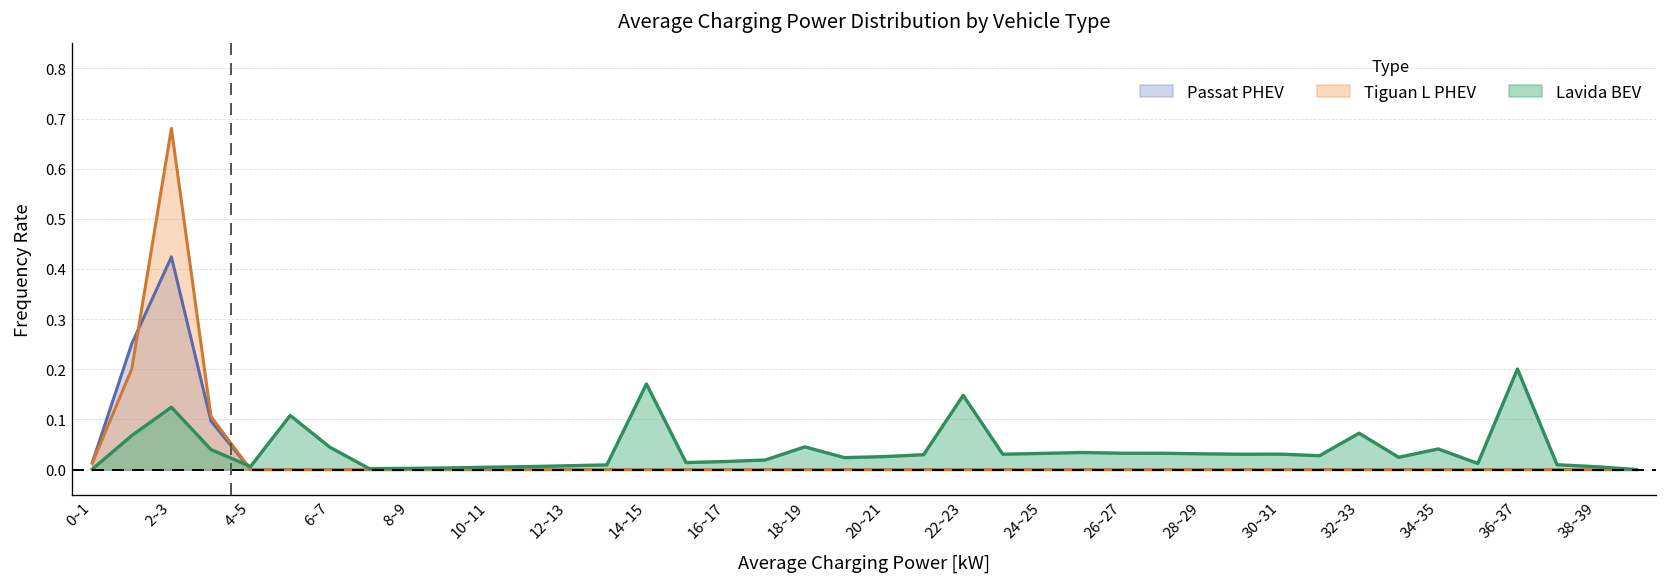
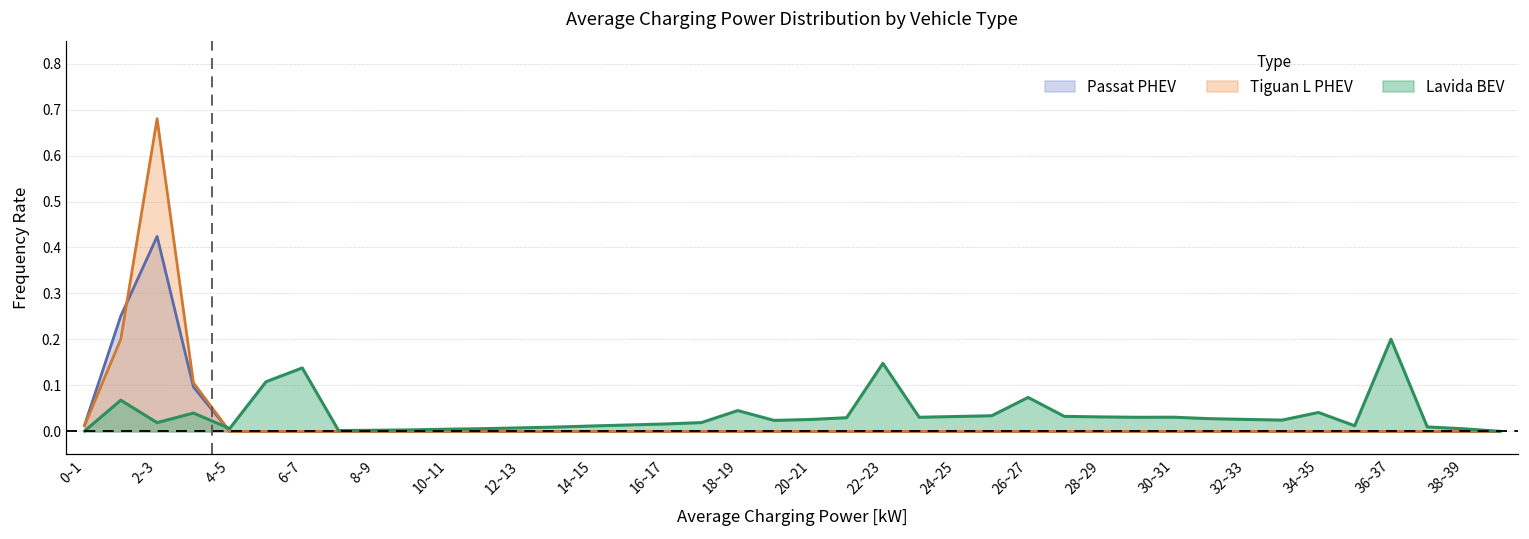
  {
    "Passat PHEV": {
      "2~3": 0.42
    },
    "Tiguan L PHEV": {
      "2~3": 0.68
    },
    "Lavida BEV": {
      "0~1": 0.00,
-     "2~3": 0.12,
+     "2~3": 0.02,
      "4~5": 0.01,
-     "6~7": 0.04,
+     "6~7": 0.14,
      "12~13": 0.01,
-     "14~15": 0.17,
+     "14~15": 0.01,
      "16~17": 0.02,
      "18~19": 0.05,
      "20~21": 0.03,
      "22~23": 0.15,
      "24~25": 0.03,
-     "26~27": 0.03,
+     "26~27": 0.07,
      "28~29": 0.03,
      "30~31": 0.03,
-     "32~33": 0.07,
+     "32~33": 0.03,
      "34~35": 0.04,
      "36~37": 0.20
    }
  }
